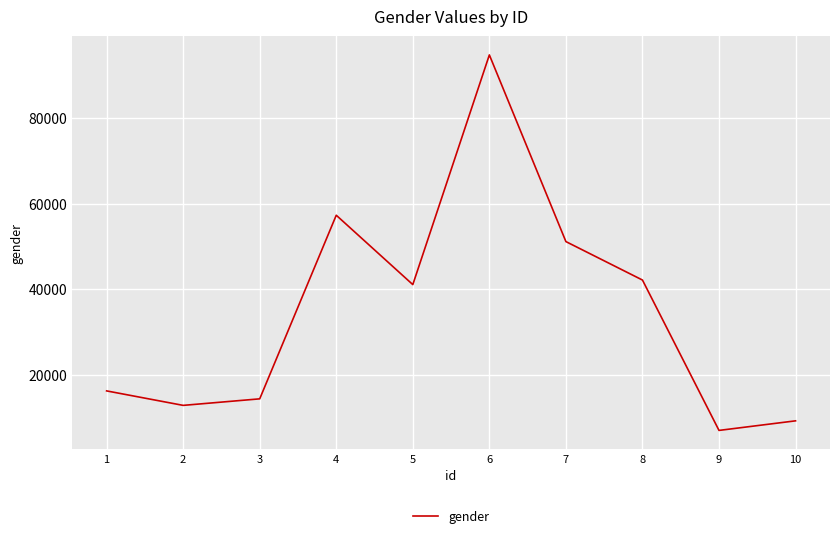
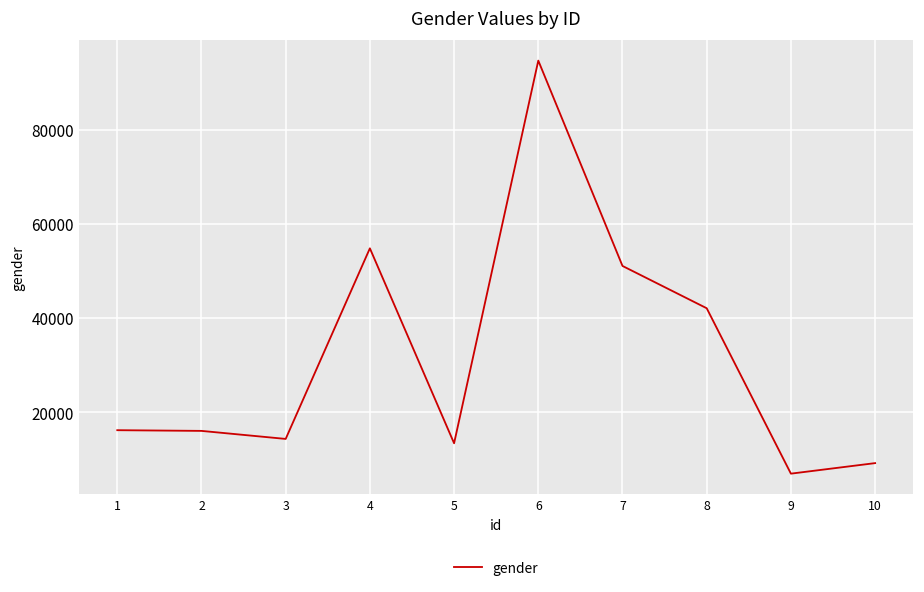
  {
    "1": 16000,
-   "2": 13000,
+   "2": 16000,
    "3": 14000,
-   "4": 57000,
-   "5": 41000,
+   "4": 55000,
+   "5": 13000,
    "6": 95000,
    "7": 51000,
    "8": 42000,
    "9": 7000,
    "10": 9000
  }
